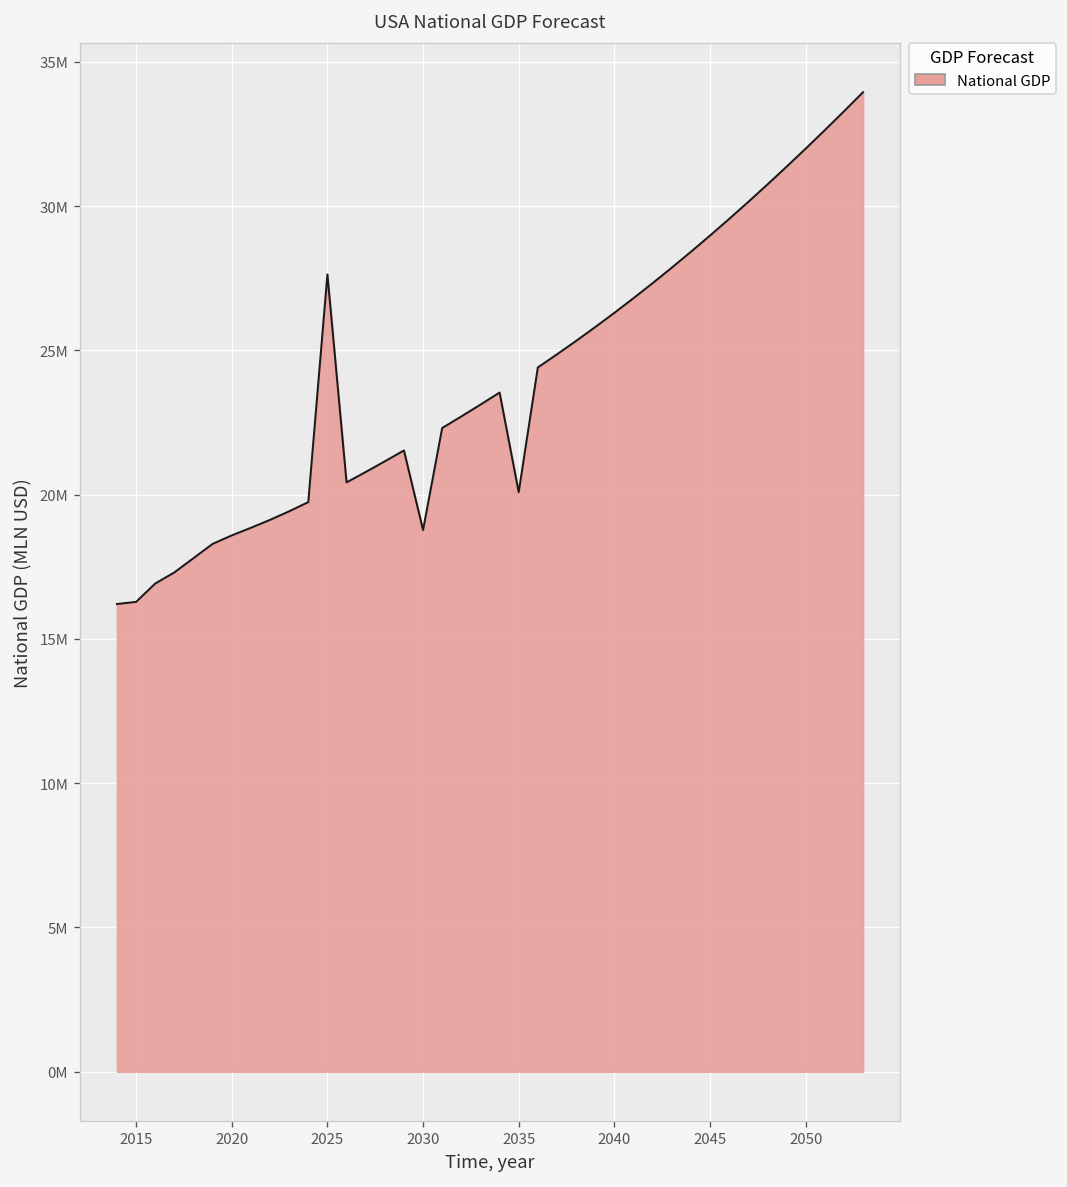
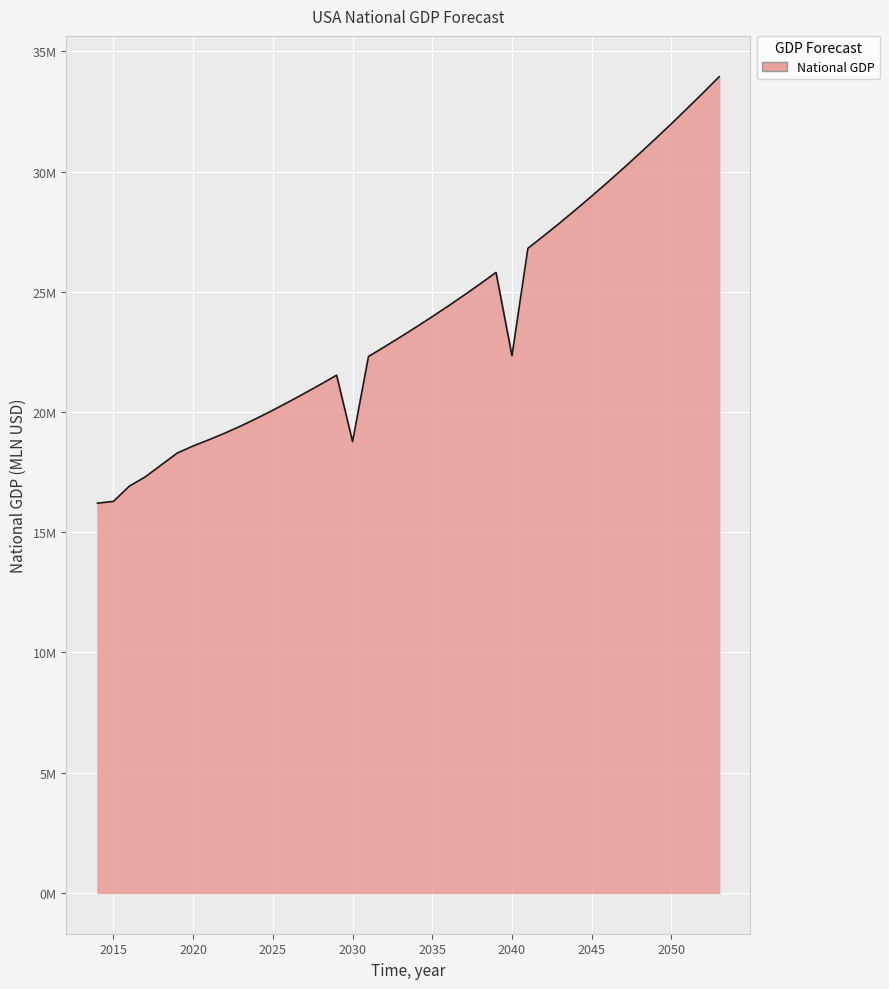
  {
    "2015": 16300000,
    "2020": 18600000,
-   "2025": 27600000,
+   "2025": 20100000,
    "2030": 18800000,
-   "2035": 20100000,
-   "2040": 26300000,
+   "2035": 24000000,
+   "2040": 22300000,
    "2045": 29000000,
    "2050": 32000000
  }
